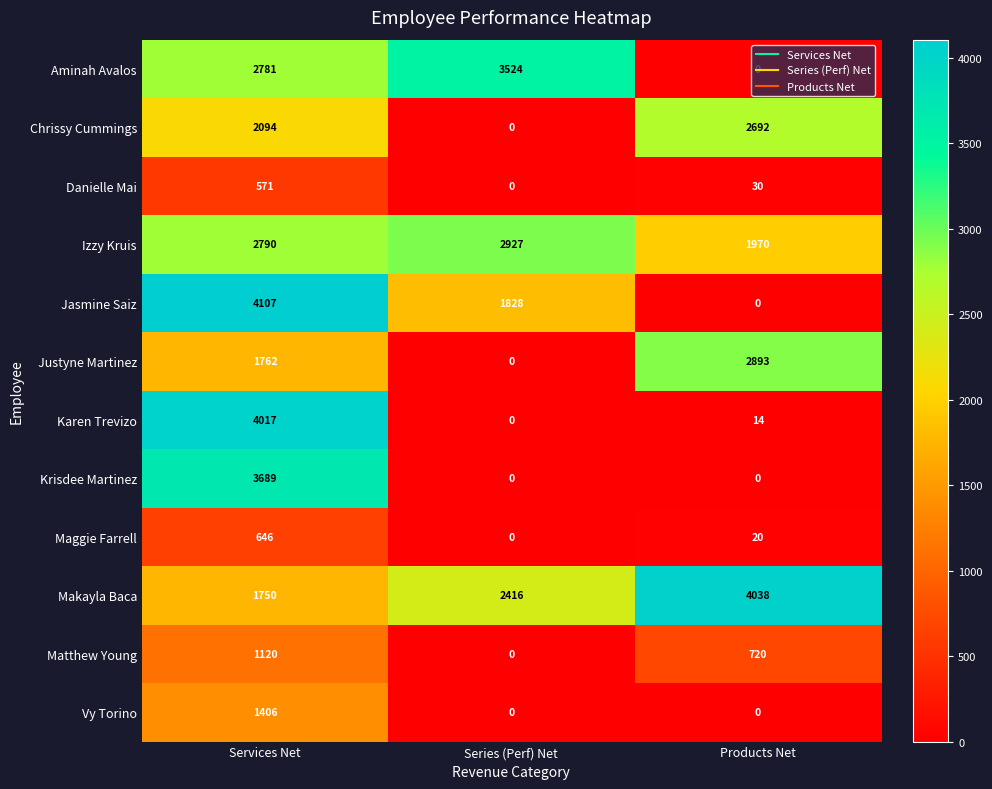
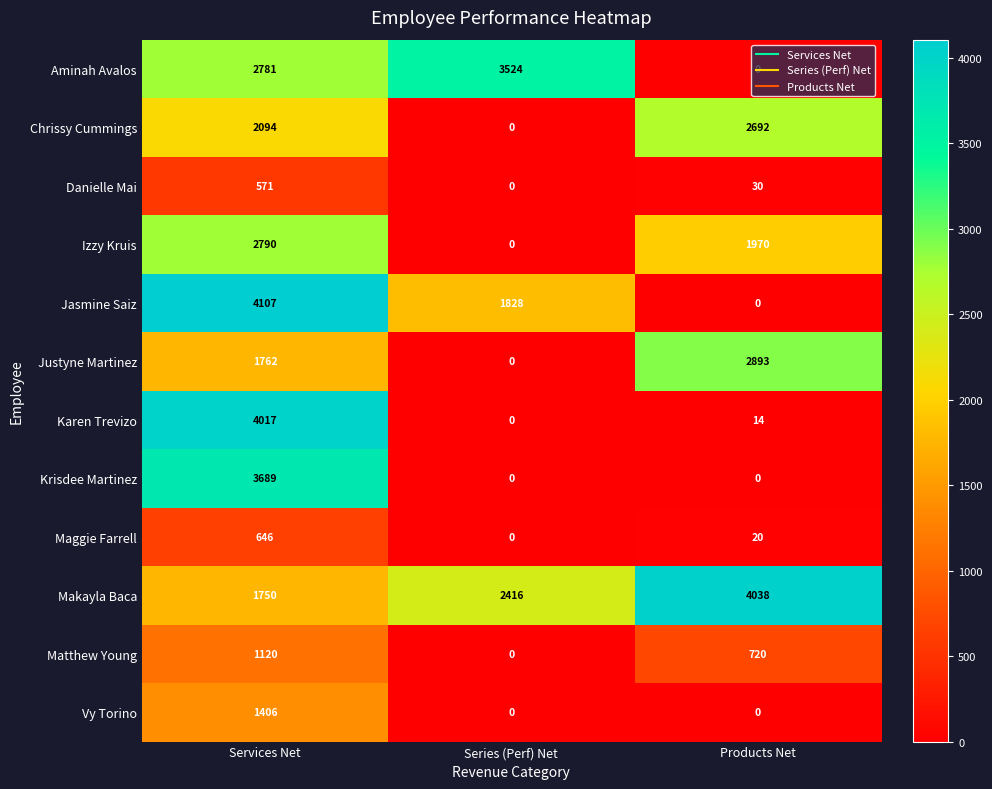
  {
    "Aminah Avalos": {
      "Services Net": 2781,
      "Series (Perf) Net": 3524
    },
    "Chrissy Cummings": {
      "Services Net": 2094,
      "Series (Perf) Net": 0,
      "Products Net": 2692
    },
    "Danielle Mai": {
      "Services Net": 571,
      "Series (Perf) Net": 0,
      "Products Net": 30
    },
    "Izzy Kruis": {
      "Services Net": 2790,
-     "Series (Perf) Net": 2927,
+     "Series (Perf) Net": 0,
      "Products Net": 1970
    },
    "Jasmine Saiz": {
      "Services Net": 4107,
      "Series (Perf) Net": 1828,
      "Products Net": 0
    },
    "Justyne Martinez": {
      "Services Net": 1762,
      "Series (Perf) Net": 0,
      "Products Net": 2893
    },
    "Karen Trevizo": {
      "Services Net": 4017,
      "Series (Perf) Net": 0,
      "Products Net": 14
    },
    "Krisdee Martinez": {
      "Services Net": 3689,
      "Series (Perf) Net": 0,
      "Products Net": 0
    },
    "Maggie Farrell": {
      "Services Net": 646,
      "Series (Perf) Net": 0,
      "Products Net": 20
    },
    "Makayla Baca": {
      "Services Net": 1750,
      "Series (Perf) Net": 2416,
      "Products Net": 4038
    },
    "Matthew Young": {
      "Services Net": 1120,
      "Series (Perf) Net": 0,
      "Products Net": 720
    },
    "Vy Torino": {
      "Services Net": 1406,
      "Series (Perf) Net": 0,
      "Products Net": 0
    }
  }
